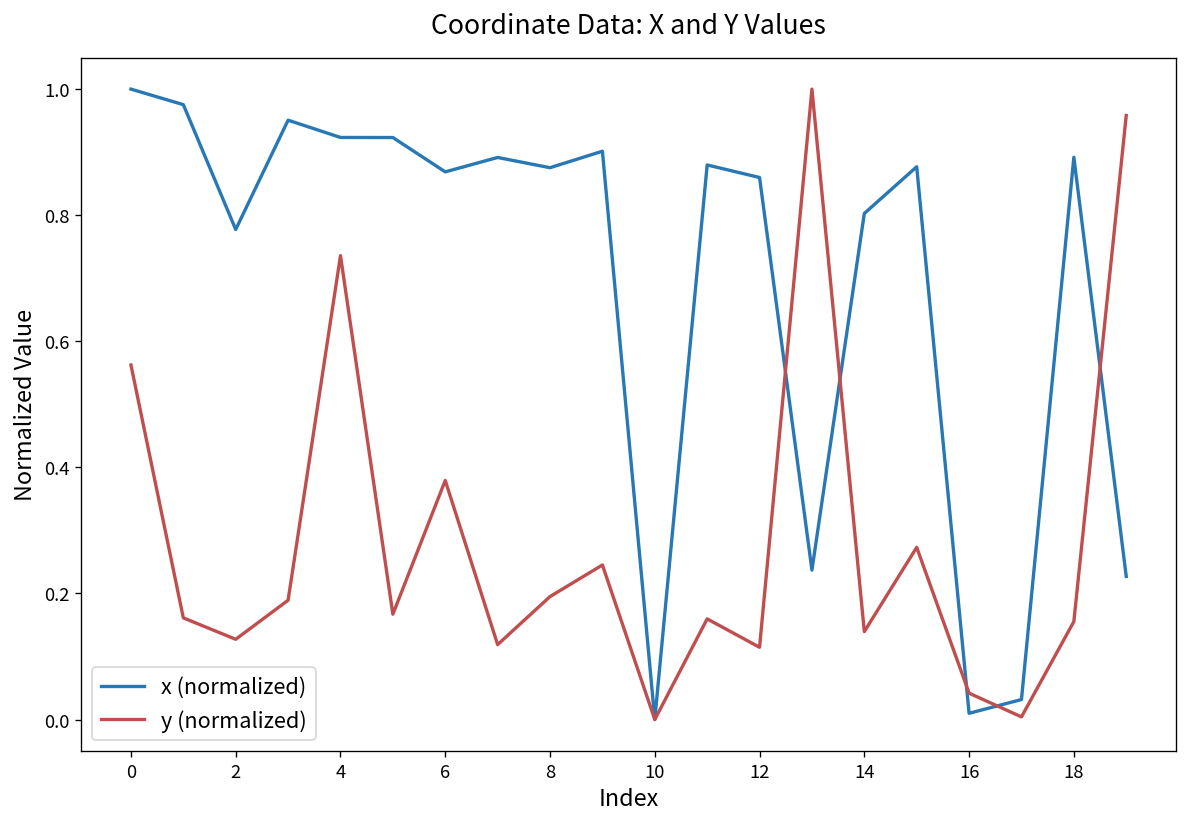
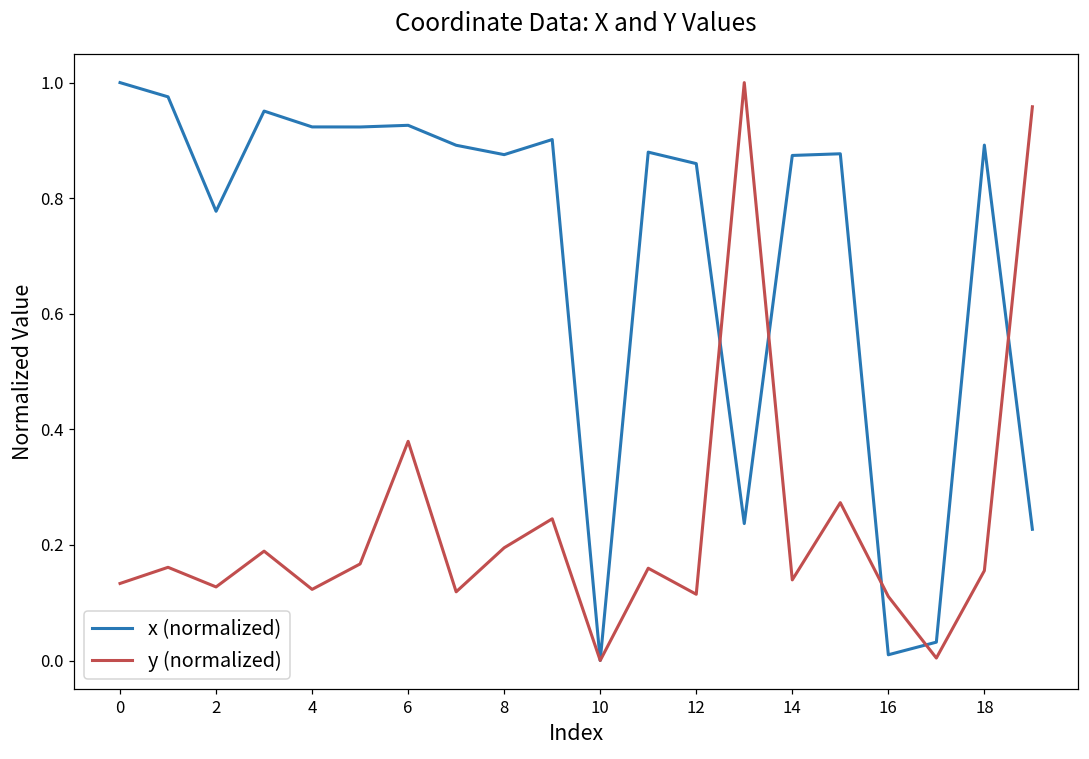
  {
    "x (normalized)": {
      "0": 1.00,
      "2": 0.78,
      "4": 0.92,
-     "6": 0.87,
+     "6": 0.93,
      "8": 0.88,
      "12": 0.86,
-     "14": 0.80,
+     "14": 0.87,
      "16": 0.01,
      "18": 0.89
    },
    "y (normalized)": {
-     "0": 0.56,
+     "0": 0.13,
      "2": 0.13,
-     "4": 0.74,
+     "4": 0.12,
      "6": 0.38,
      "8": 0.20,
      "12": 0.11,
      "14": 0.14,
-     "16": 0.04,
+     "16": 0.11,
      "18": 0.16
    }
  }
